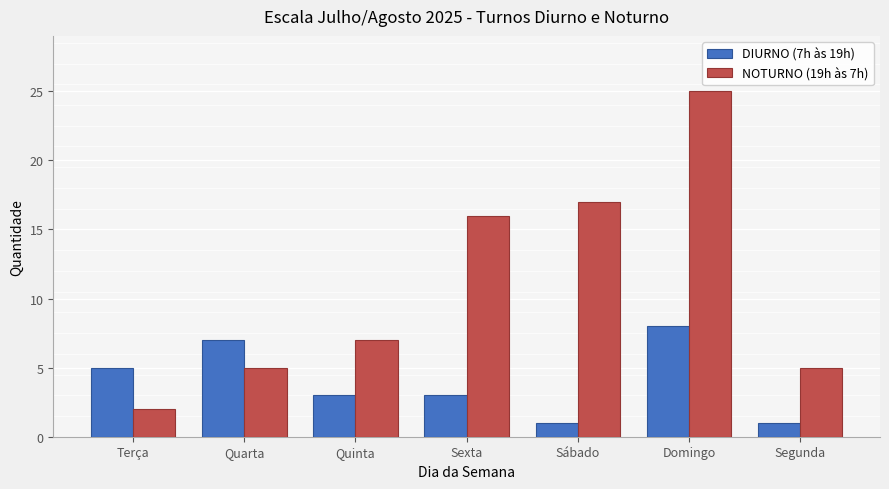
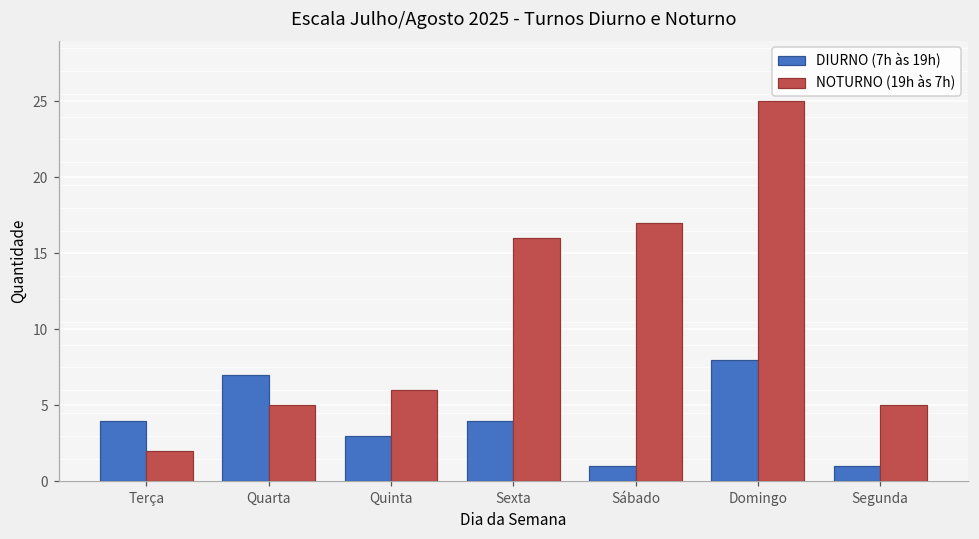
  {
    "DIURNO (7h às 19h)": {
-     "Terça": 5,
+     "Terça": 4,
      "Quarta": 7,
      "Quinta": 3,
-     "Sexta": 3,
+     "Sexta": 4,
      "Sábado": 1,
      "Domingo": 8,
      "Segunda": 1
    },
    "NOTURNO (19h às 7h)": {
      "Terça": 2,
      "Quarta": 5,
-     "Quinta": 7,
+     "Quinta": 6,
      "Sexta": 16,
      "Sábado": 17,
      "Domingo": 25,
      "Segunda": 5
    }
  }
